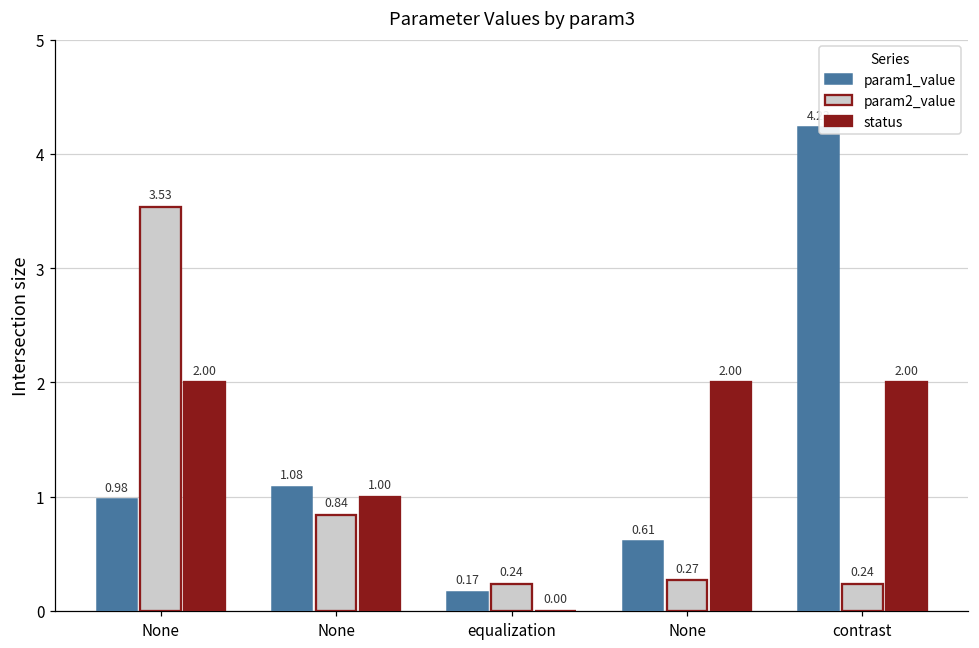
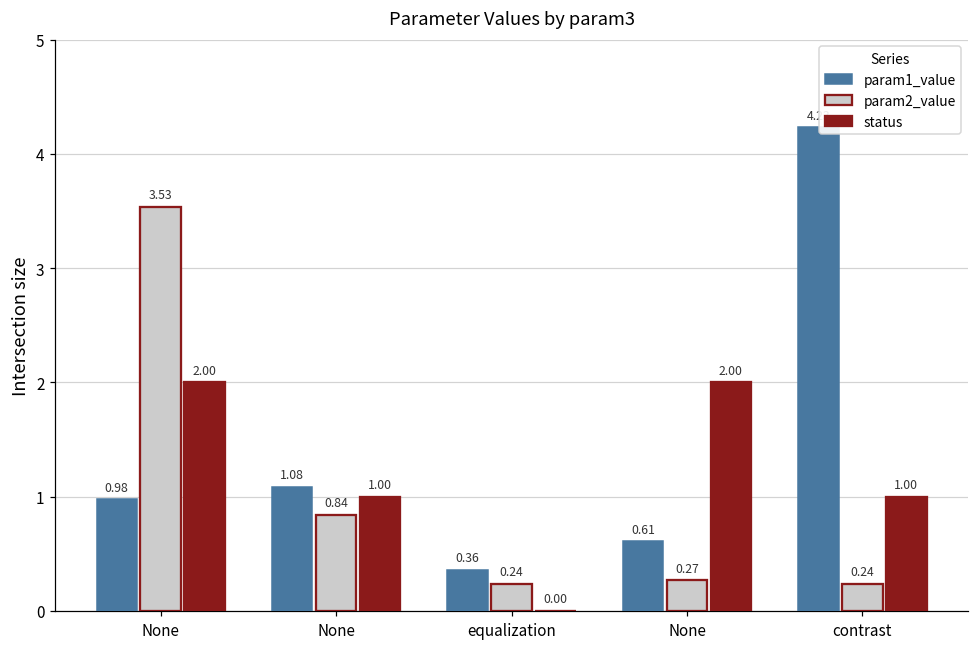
  {
    "param1_value": {
-     "equalization": 0.17
+     "equalization": 0.36
    },
    "param2_value": {
      "equalization": 0.24,
      "contrast": 0.24
    },
    "status": {
      "equalization": 0.00,
-     "contrast": 2.00
+     "contrast": 1.00
    }
  }
